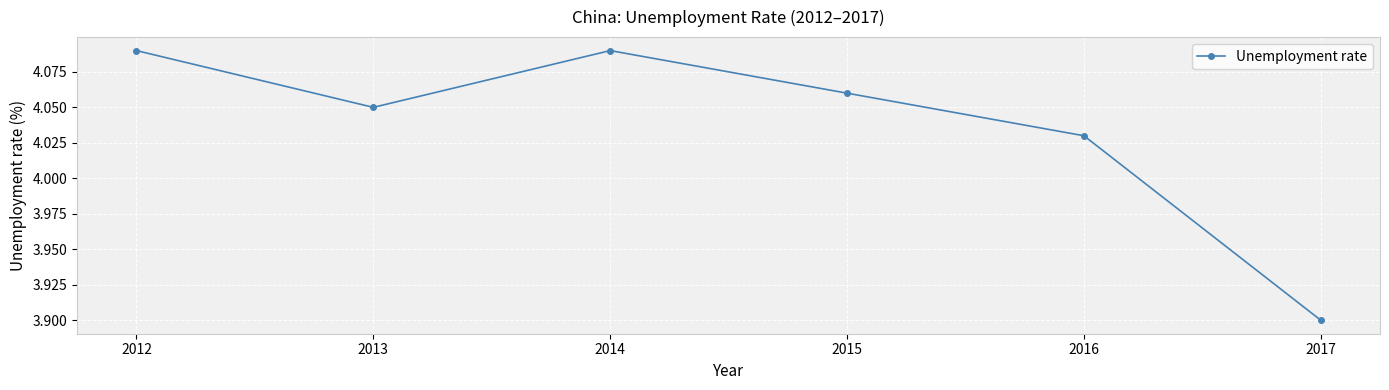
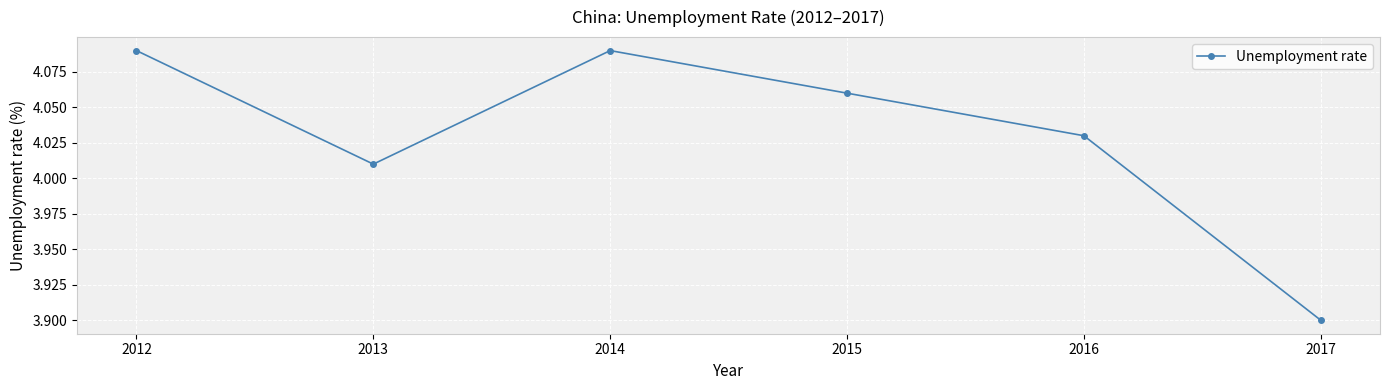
  {
    "2012": 4.09,
-   "2013": 4.05,
+   "2013": 4.01,
    "2014": 4.09,
    "2015": 4.06,
    "2016": 4.03,
    "2017": 3.90
  }
